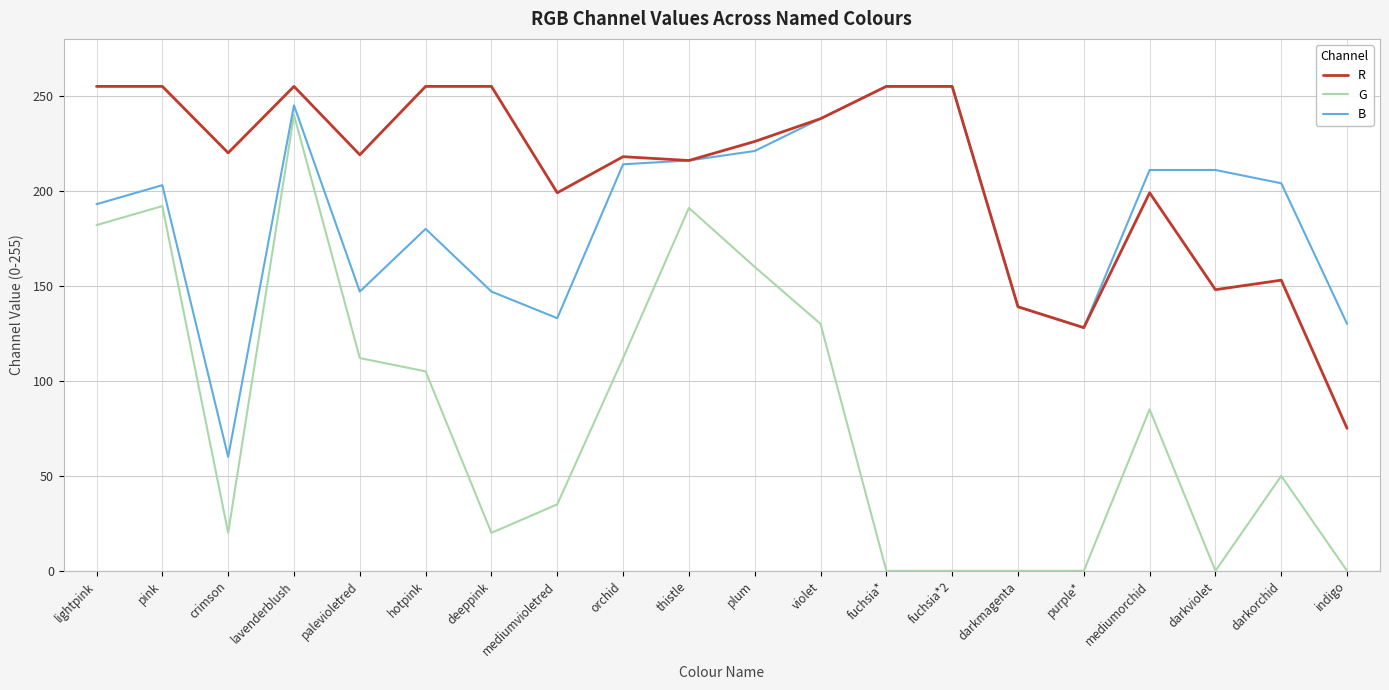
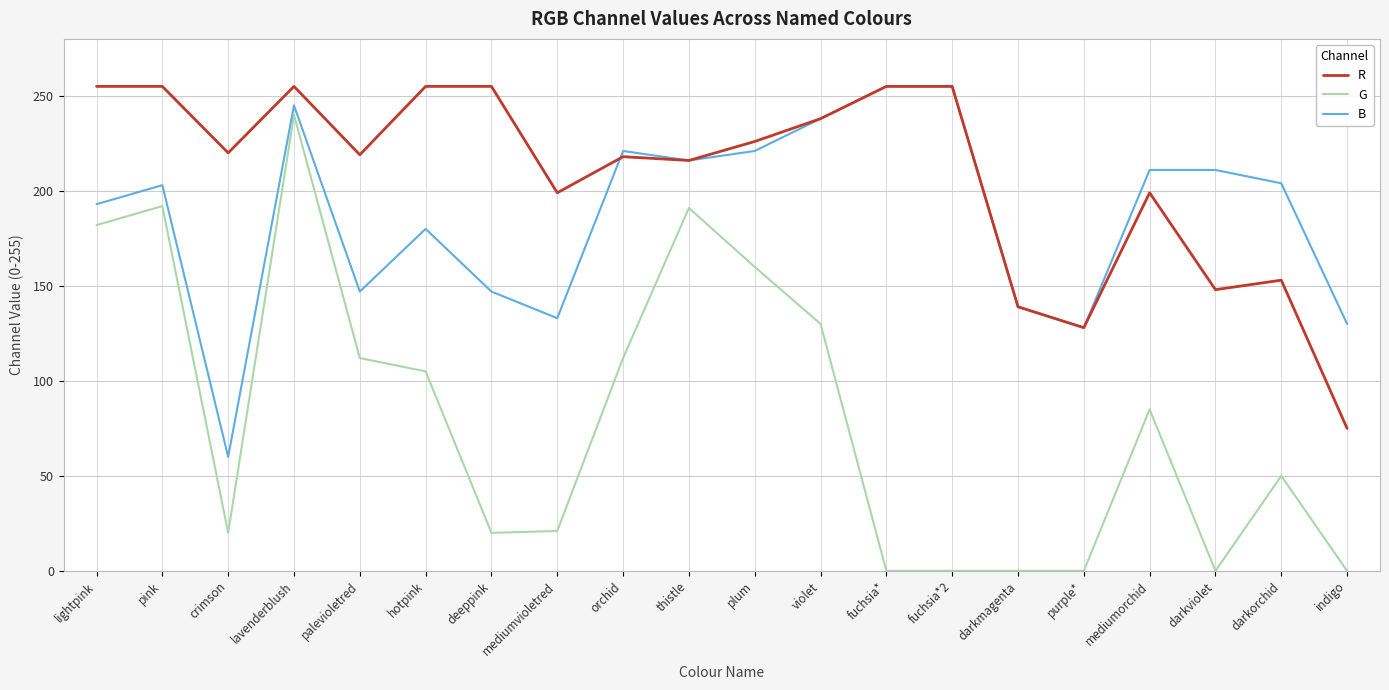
  {
    "R": {
      "lightpink": 255,
      "pink": 255,
      "crimson": 220,
      "lavenderblush": 255,
      "palevioletred": 219,
      "hotpink": 255,
      "deeppink": 255,
      "mediumvioletred": 199,
      "orchid": 218,
      "plum": 226,
      "mediumorchid": 199,
      "darkviolet": 148,
      "darkorchid": 153,
      "indigo": 75
    },
    "G": {
      "lightpink": 182,
      "pink": 192,
      "crimson": 20,
      "lavenderblush": 240,
      "palevioletred": 112,
      "hotpink": 105,
      "deeppink": 20,
-     "mediumvioletred": 35,
+     "mediumvioletred": 21,
      "orchid": 112,
      "thistle": 191,
      "plum": 160,
      "violet": 130,
      "fuchsia*": 0,
      "fuchsia*2": 0,
      "darkmagenta": 0,
      "purple*": 0,
      "mediumorchid": 85,
      "darkviolet": 0,
      "darkorchid": 50,
      "indigo": 0
    },
    "B": {
      "lightpink": 193,
      "pink": 203,
      "crimson": 60,
      "lavenderblush": 245,
      "palevioletred": 147,
      "hotpink": 180,
      "deeppink": 147,
      "mediumvioletred": 133,
-     "orchid": 214,
+     "orchid": 221,
      "plum": 221,
      "mediumorchid": 211,
      "darkviolet": 211,
      "darkorchid": 204,
      "indigo": 130
    }
  }
